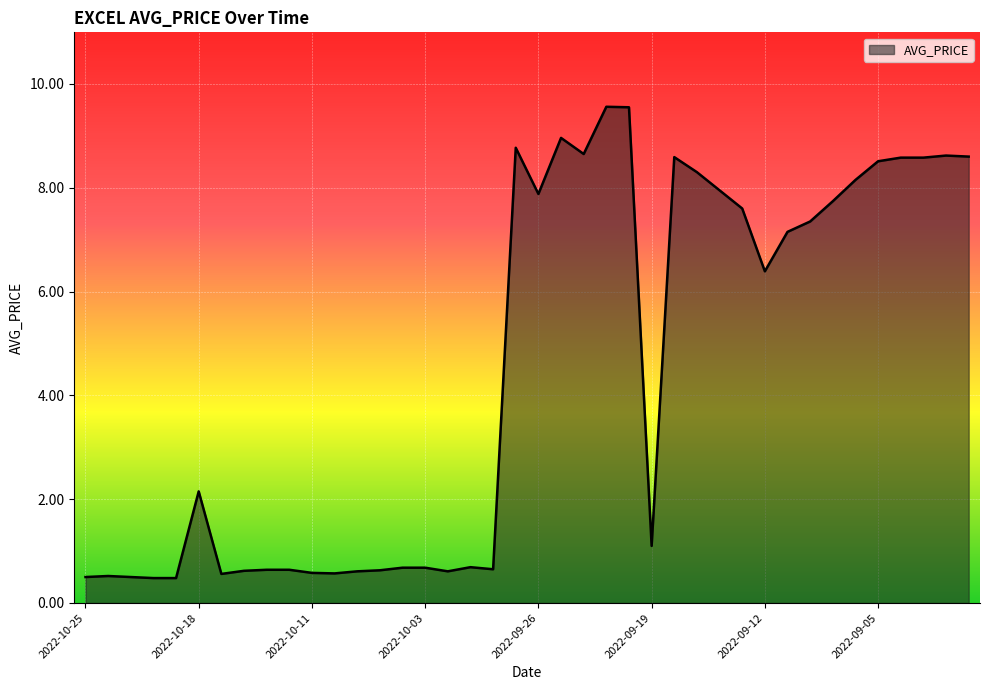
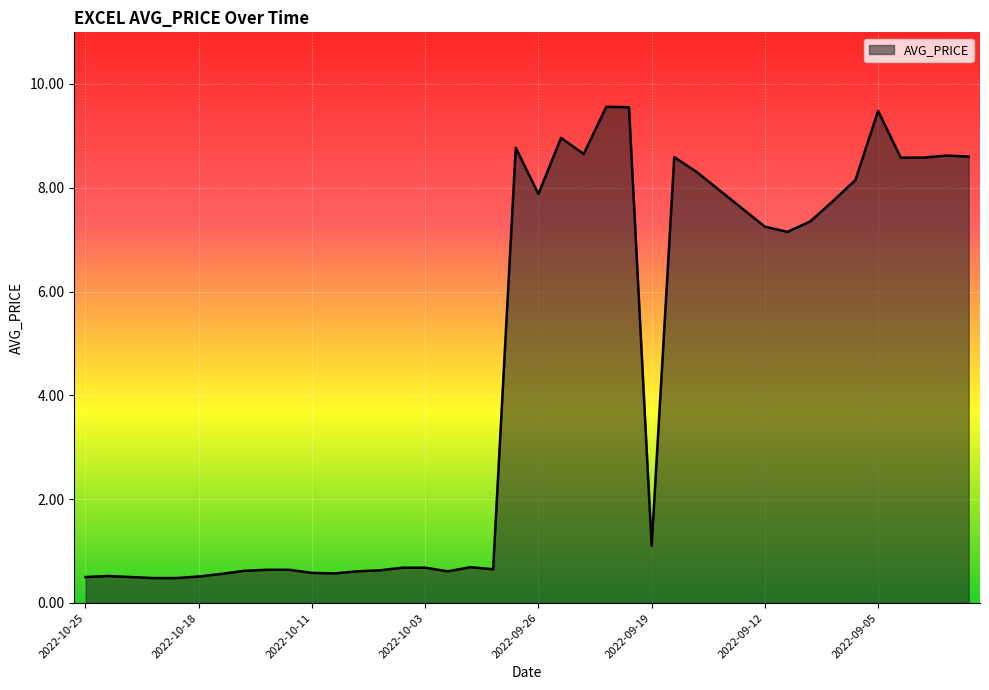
  {
    "2022-10-25": 0.5,
-   "2022-10-18": 2.2,
+   "2022-10-18": 0.5,
    "2022-10-11": 0.6,
    "2022-10-03": 0.7,
    "2022-09-26": 7.9,
    "2022-09-19": 1.1,
-   "2022-09-12": 6.4,
-   "2022-09-05": 8.5
+   "2022-09-12": 7.3,
+   "2022-09-05": 9.5
  }
